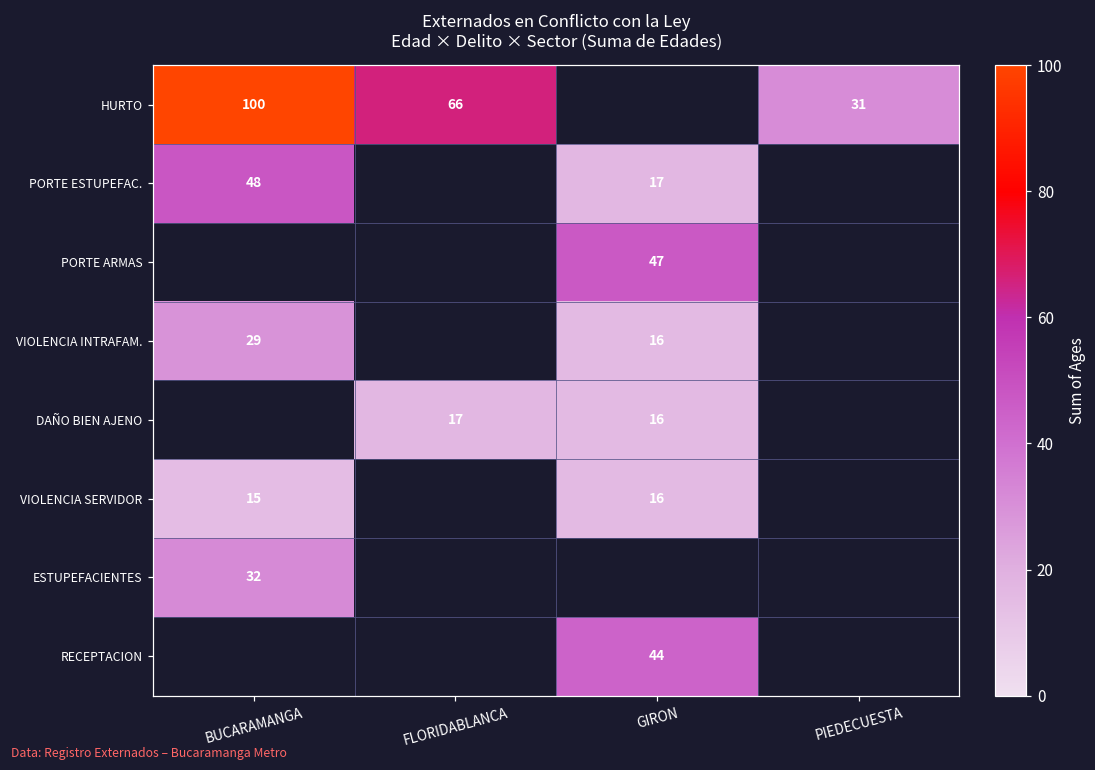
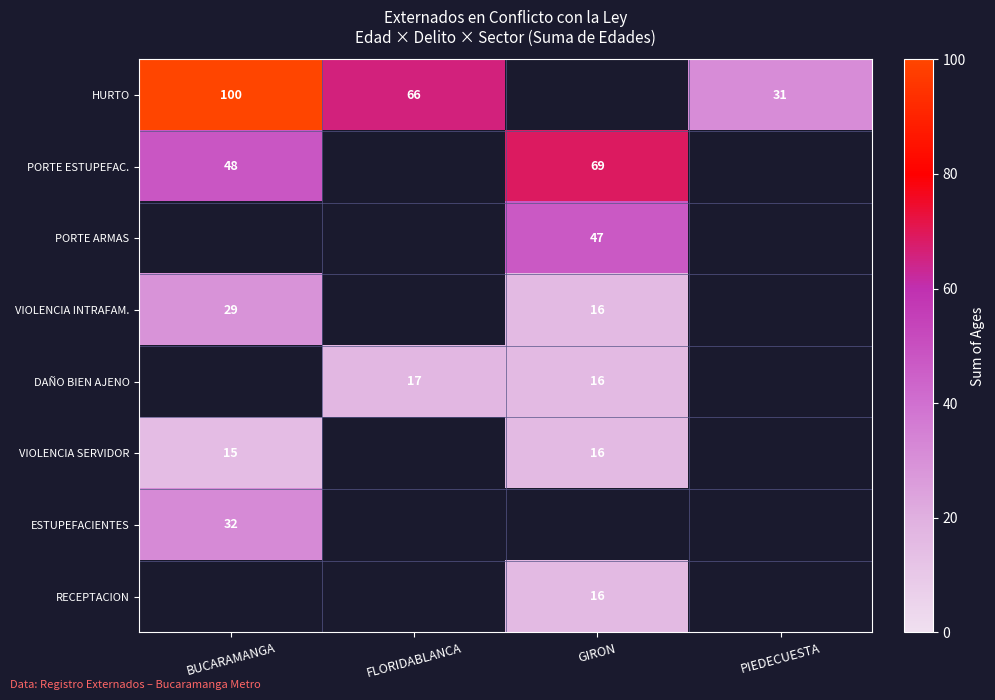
  {
    "HURTO": {
      "BUCARAMANGA": 100,
      "FLORIDABLANCA": 66,
      "PIEDECUESTA": 31
    },
    "PORTE ESTUPEFAC.": {
      "BUCARAMANGA": 48,
-     "GIRON": 17
+     "GIRON": 69
    },
    "PORTE ARMAS": {
      "GIRON": 47
    },
    "VIOLENCIA INTRAFAM.": {
      "BUCARAMANGA": 29,
      "GIRON": 16
    },
    "DAÑO BIEN AJENO": {
      "FLORIDABLANCA": 17,
      "GIRON": 16
    },
    "VIOLENCIA SERVIDOR": {
      "BUCARAMANGA": 15,
      "GIRON": 16
    },
    "ESTUPEFACIENTES": {
      "BUCARAMANGA": 32
    },
    "RECEPTACION": {
-     "GIRON": 44
+     "GIRON": 16
    }
  }
